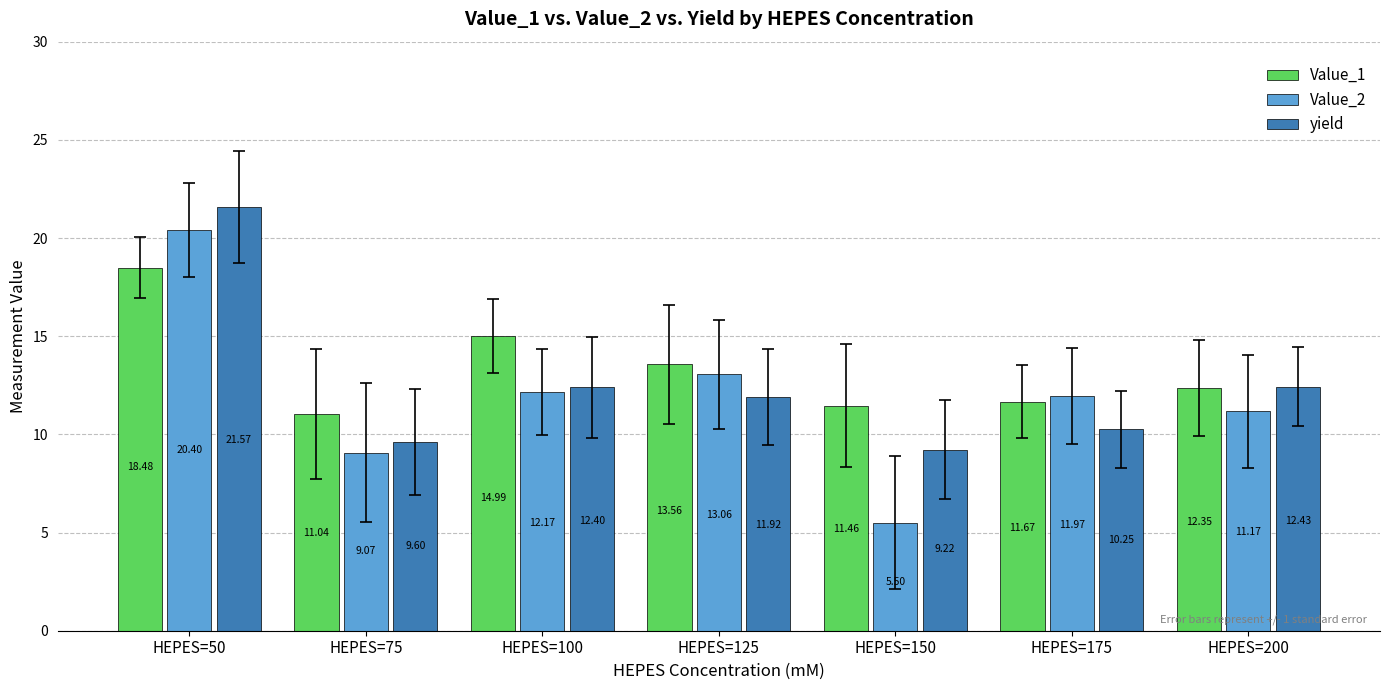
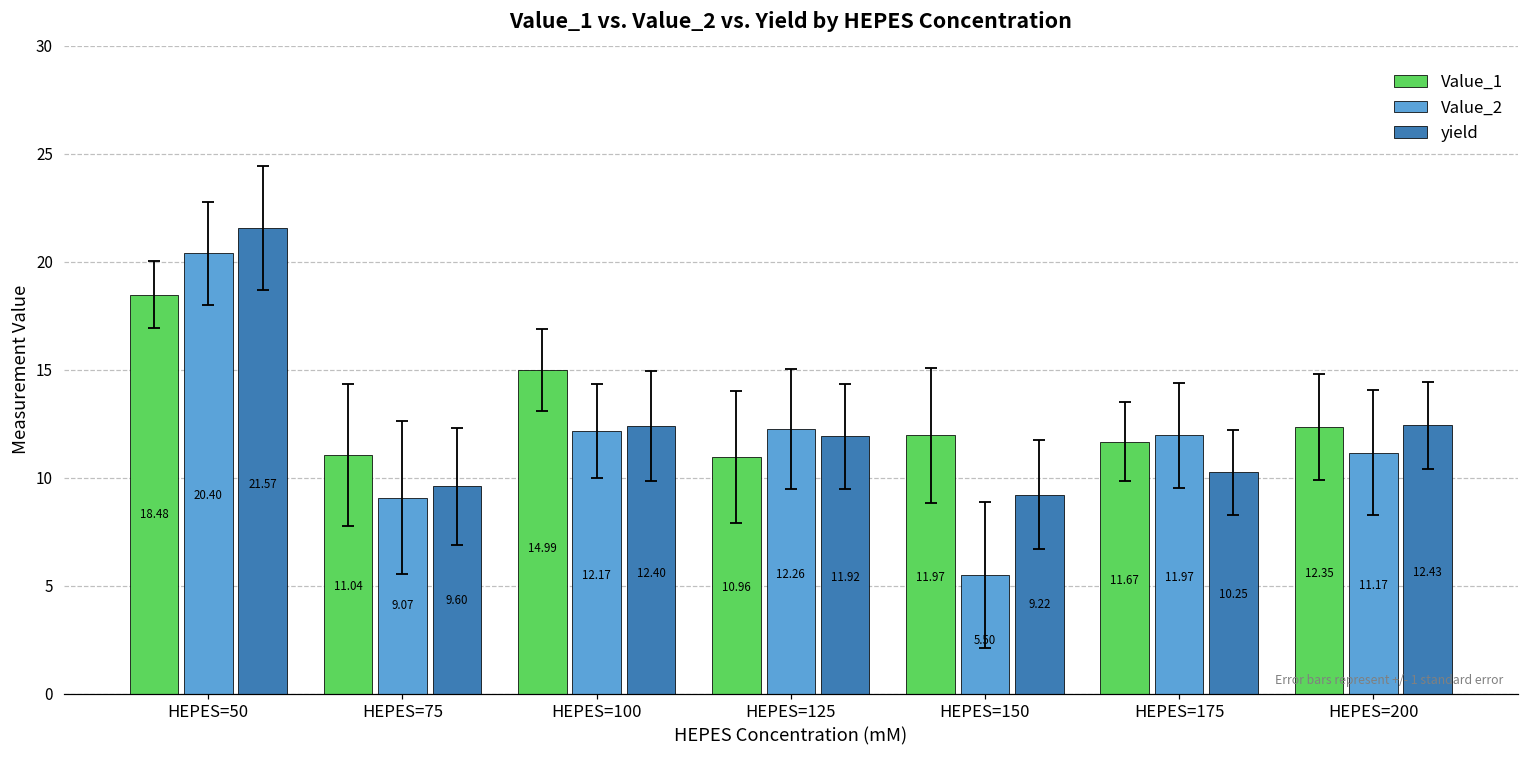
  {
    "Value_1": {
      "HEPES=50": 18.48,
      "HEPES=75": 11.04,
      "HEPES=100": 14.99,
-     "HEPES=125": 13.56,
-     "HEPES=150": 11.46,
+     "HEPES=125": 10.96,
+     "HEPES=150": 11.97,
      "HEPES=175": 11.67,
      "HEPES=200": 12.35
    },
    "Value_2": {
      "HEPES=50": 20.40,
      "HEPES=75": 9.07,
      "HEPES=100": 12.17,
-     "HEPES=125": 13.06,
+     "HEPES=125": 12.26,
      "HEPES=150": 5.50,
      "HEPES=175": 11.97,
      "HEPES=200": 11.17
    }
  }
